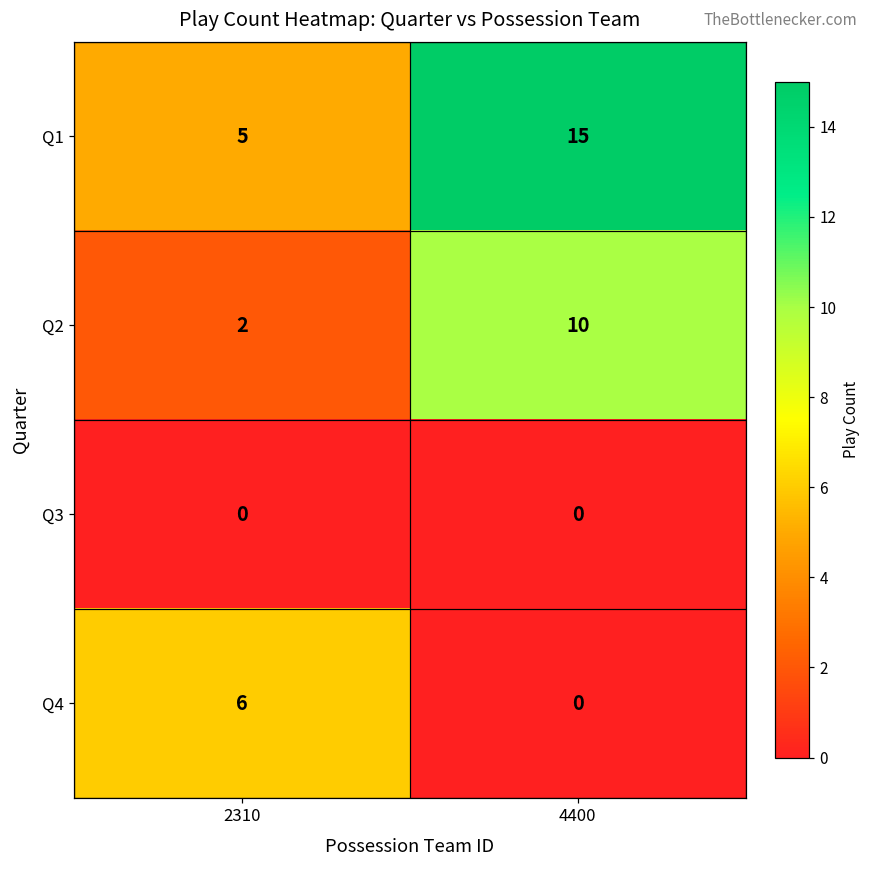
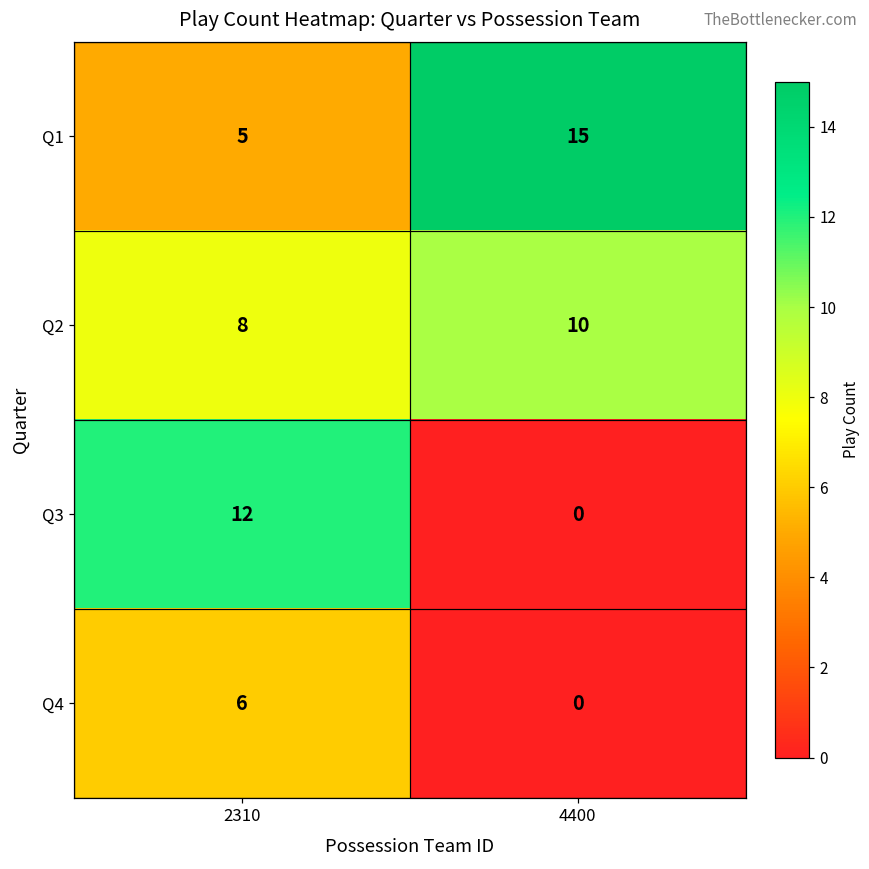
  {
    "Q1": {
      "2310": 5,
      "4400": 15
    },
    "Q2": {
-     "2310": 2,
+     "2310": 8,
      "4400": 10
    },
    "Q3": {
-     "2310": 0,
+     "2310": 12,
      "4400": 0
    },
    "Q4": {
      "2310": 6,
      "4400": 0
    }
  }
